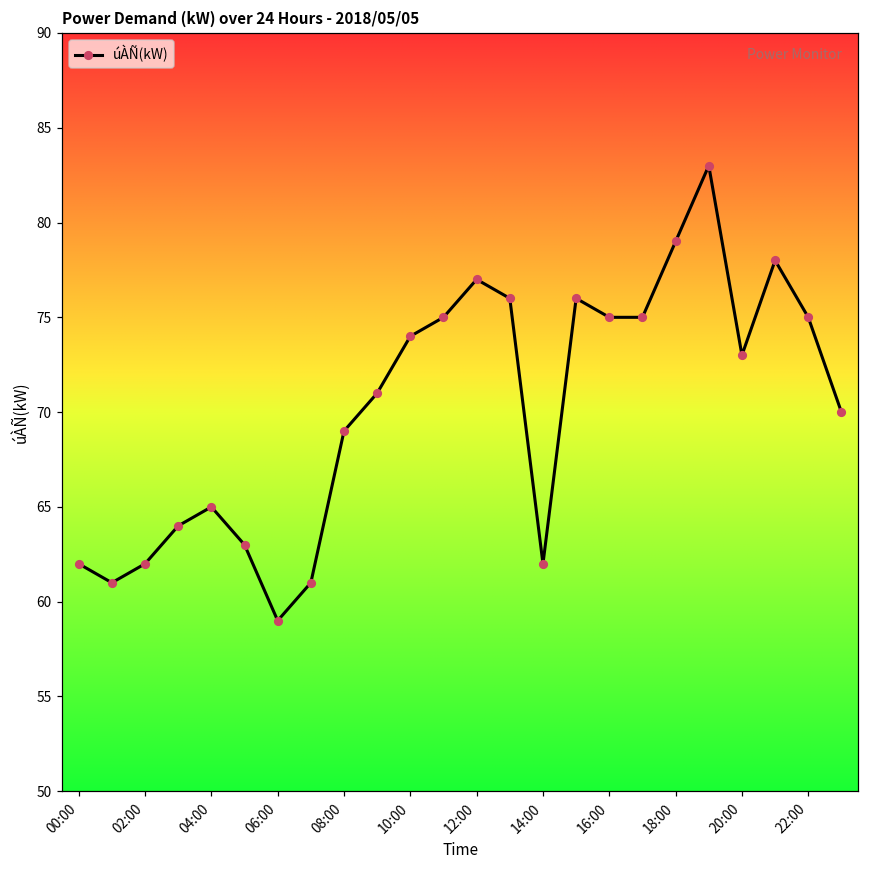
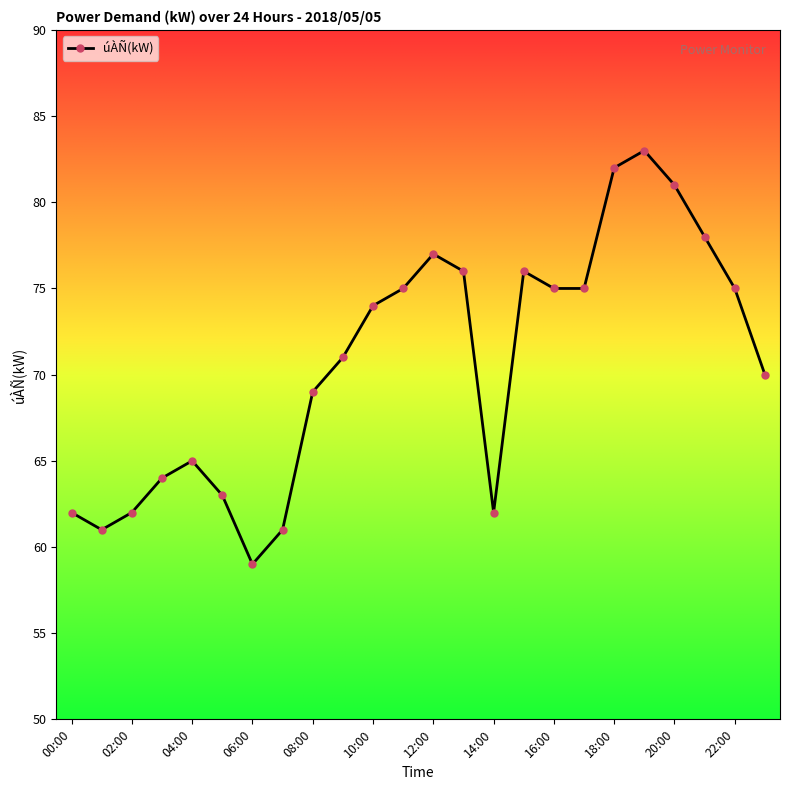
  {
    "00:00": 62,
    "02:00": 62,
    "04:00": 65,
    "06:00": 59,
    "08:00": 69,
    "10:00": 74,
    "12:00": 77,
    "14:00": 62,
    "16:00": 75,
-   "18:00": 79,
-   "20:00": 73,
+   "18:00": 82,
+   "20:00": 81,
    "22:00": 75
  }
